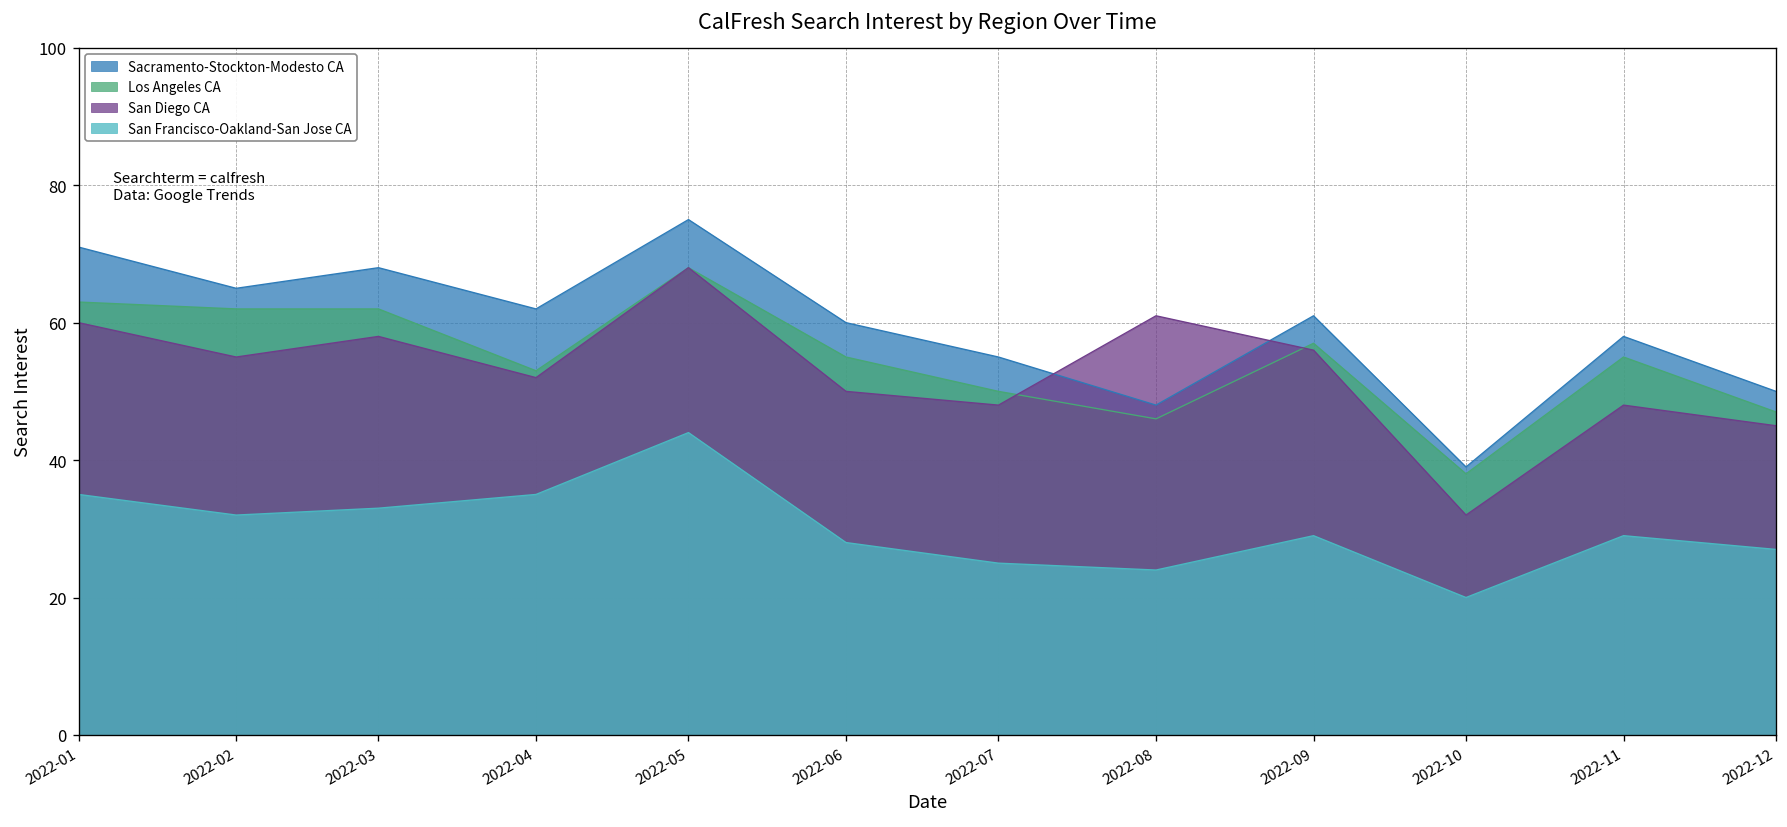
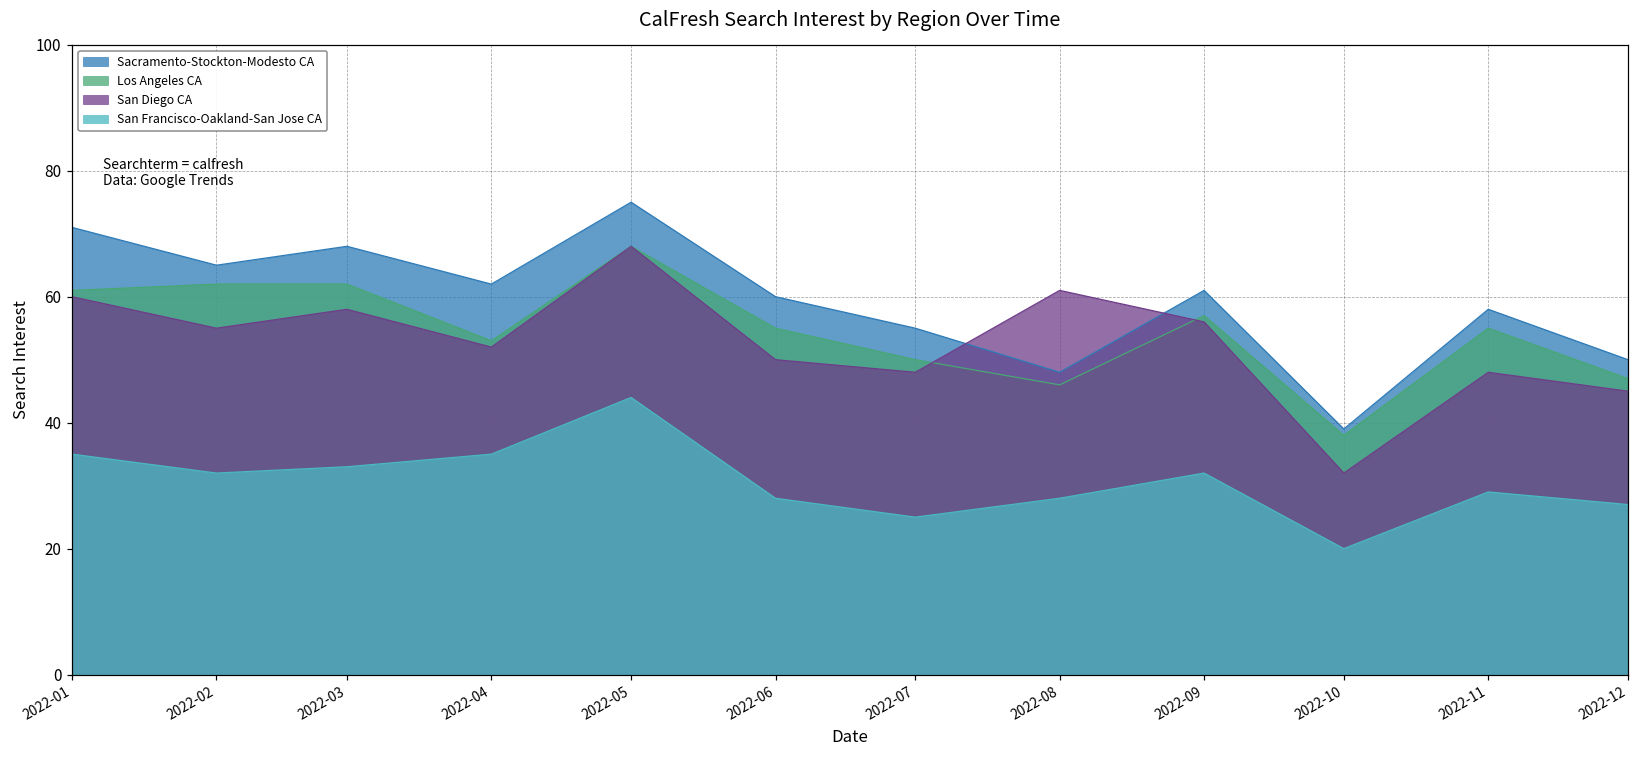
  {
    "Sacramento-Stockton-Modesto CA": {
      "2022-01": 71,
      "2022-02": 65,
      "2022-03": 68,
      "2022-04": 62,
      "2022-05": 75,
      "2022-06": 60,
      "2022-07": 55,
      "2022-08": 48,
      "2022-09": 61,
      "2022-10": 39,
      "2022-11": 58,
      "2022-12": 50
    },
    "Los Angeles CA": {
-     "2022-01": 63,
+     "2022-01": 61,
      "2022-02": 62,
      "2022-03": 62,
      "2022-04": 53,
      "2022-06": 55,
      "2022-07": 50,
      "2022-08": 46,
      "2022-09": 57,
      "2022-10": 38,
      "2022-11": 55,
      "2022-12": 47
    },
    "San Diego CA": {
      "2022-01": 60,
      "2022-02": 55,
      "2022-03": 58,
      "2022-04": 52,
      "2022-06": 50,
      "2022-07": 48,
      "2022-08": 61,
      "2022-09": 56,
      "2022-10": 32,
      "2022-11": 48,
      "2022-12": 45
    },
    "San Francisco-Oakland-San Jose CA": {
      "2022-01": 35,
      "2022-02": 32,
      "2022-03": 33,
      "2022-04": 35,
      "2022-05": 44,
      "2022-06": 28,
      "2022-07": 25,
-     "2022-08": 24,
-     "2022-09": 29,
+     "2022-08": 28,
+     "2022-09": 32,
      "2022-10": 20,
      "2022-11": 29,
      "2022-12": 27
    }
  }
